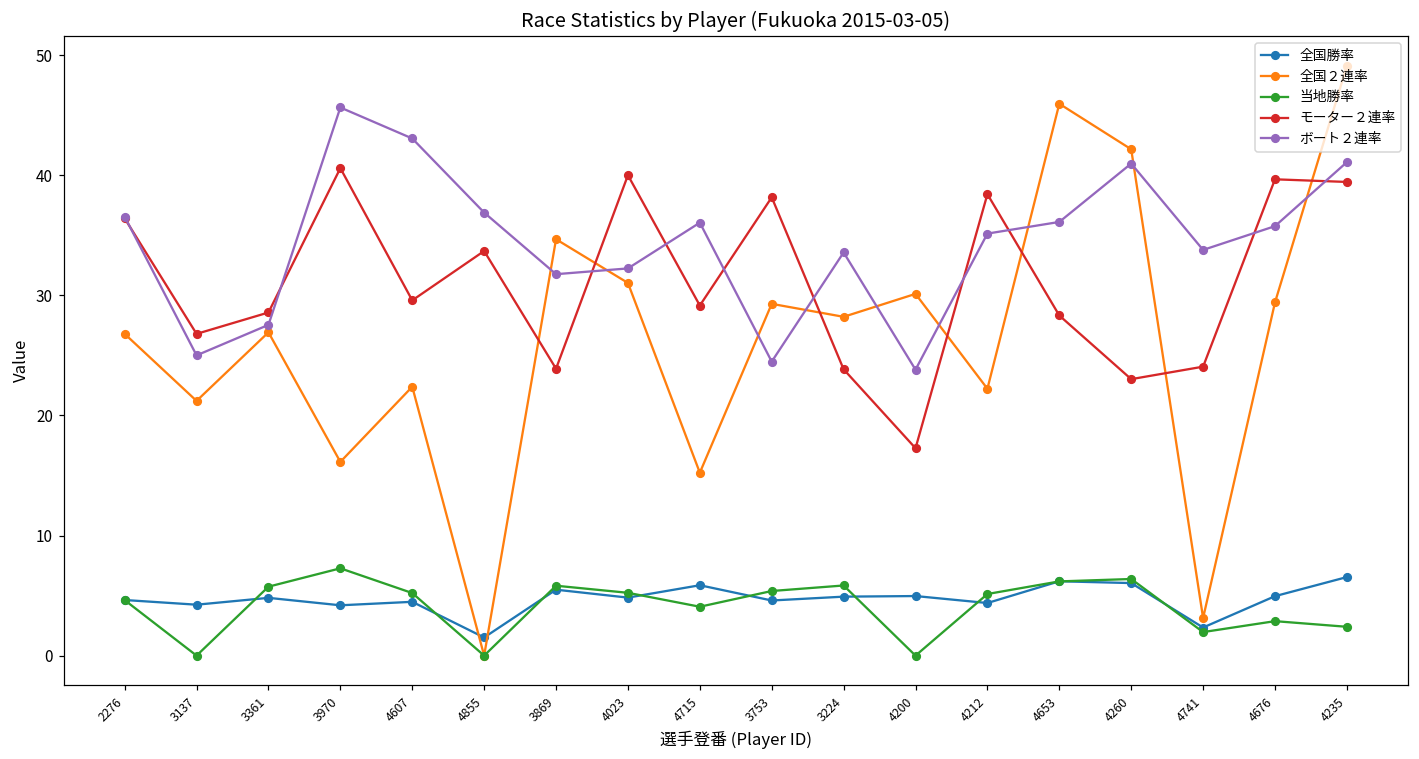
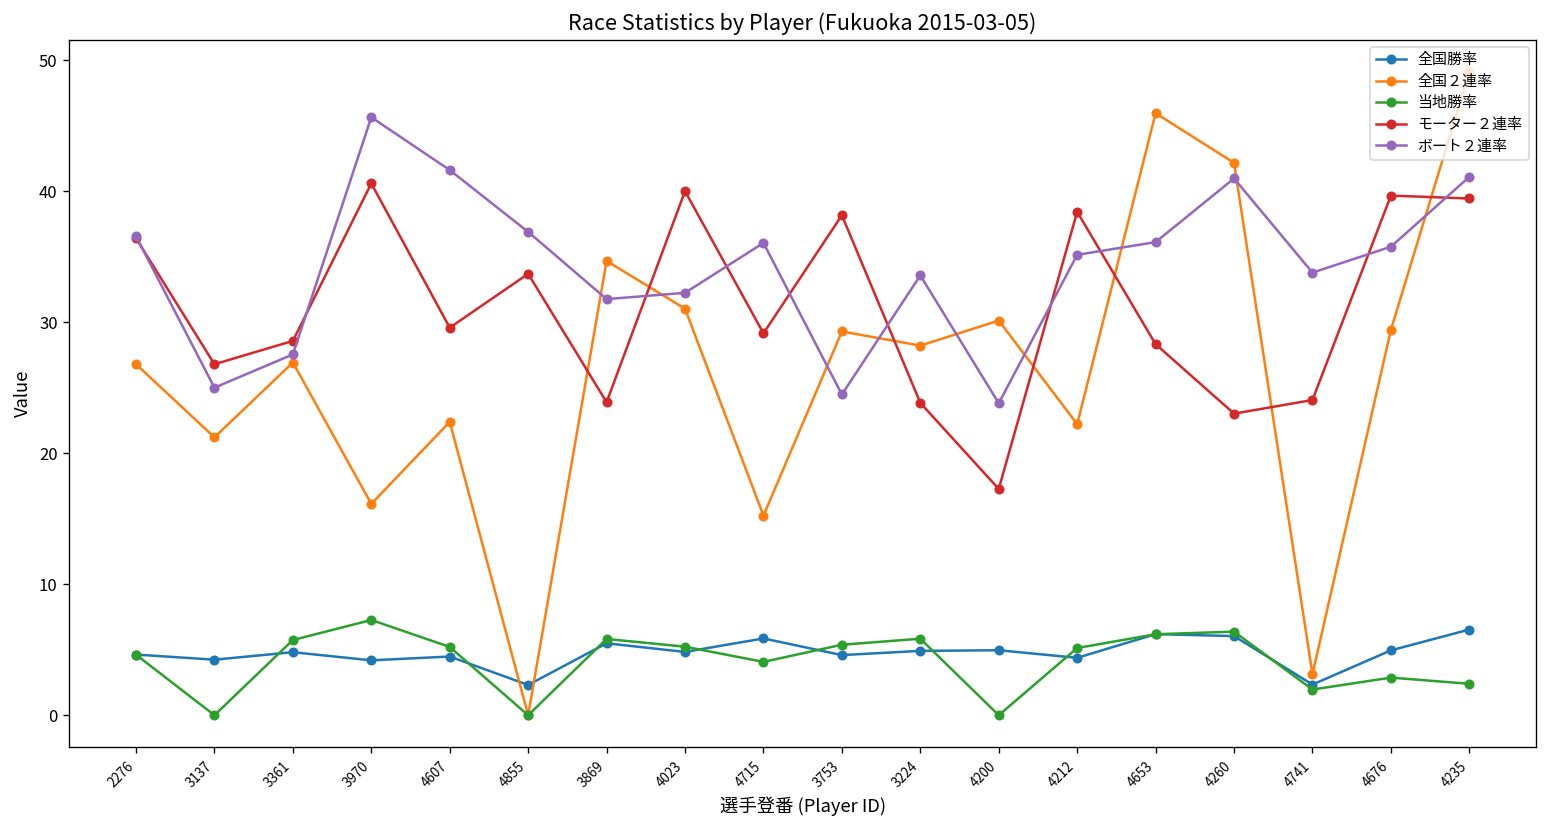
  {
    "全国勝率": {
      "3137": 4.2,
      "3361": 4.8,
      "3970": 4.2,
      "4607": 4.5,
-     "4855": 1.5,
+     "4855": 2.3,
      "3869": 5.5,
      "4023": 4.8,
      "4715": 5.9,
      "3753": 4.6,
      "3224": 4.9,
      "4200": 5.0,
      "4212": 4.4,
      "4260": 6.0,
      "4741": 2.3,
      "4676": 5.0,
      "4235": 6.5
    },
    "全国２連率": {
      "2276": 26.8,
      "3137": 21.2,
      "3361": 26.9,
      "3970": 16.1,
      "4607": 22.4,
      "3869": 34.7,
      "4023": 31.0,
      "4715": 15.2,
      "3753": 29.3,
      "3224": 28.2,
      "4200": 30.1,
      "4212": 22.2,
      "4653": 46.0,
      "4260": 42.2,
      "4741": 3.1,
      "4676": 29.4
    },
    "当地勝率": {
      "3137": 0.0,
      "3361": 5.7,
      "3970": 7.3,
      "4607": 5.2,
      "3869": 5.8,
      "4023": 5.2,
      "4715": 4.1,
      "3753": 5.4,
      "3224": 5.8,
      "4200": 0.0,
      "4212": 5.1,
      "4260": 6.4,
      "4741": 2.0,
      "4676": 2.9,
      "4235": 2.4
    },
    "モーター２連率": {
      "3137": 26.8,
      "3361": 28.6,
      "3970": 40.6,
      "4607": 29.6,
      "4855": 33.7,
      "3869": 23.9,
      "4023": 40.0,
      "4715": 29.2,
      "3753": 38.2,
      "3224": 23.8,
      "4200": 17.3,
      "4212": 38.4,
      "4653": 28.3,
      "4260": 23.0,
      "4741": 24.1,
      "4676": 39.7,
      "4235": 39.4
    },
    "ボート２連率": {
      "3137": 25.0,
      "3361": 27.5,
      "3970": 45.6,
-     "4607": 43.1,
+     "4607": 41.6,
      "4855": 36.9,
      "3869": 31.8,
      "4023": 32.2,
      "4715": 36.1,
      "3753": 24.5,
      "3224": 33.6,
      "4200": 23.8,
      "4212": 35.1,
      "4653": 36.1,
      "4260": 41.0,
      "4741": 33.8,
      "4676": 35.8,
      "4235": 41.1
    }
  }
